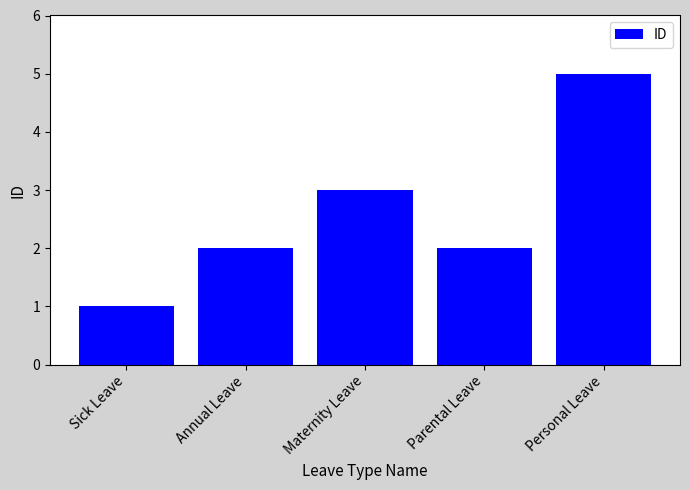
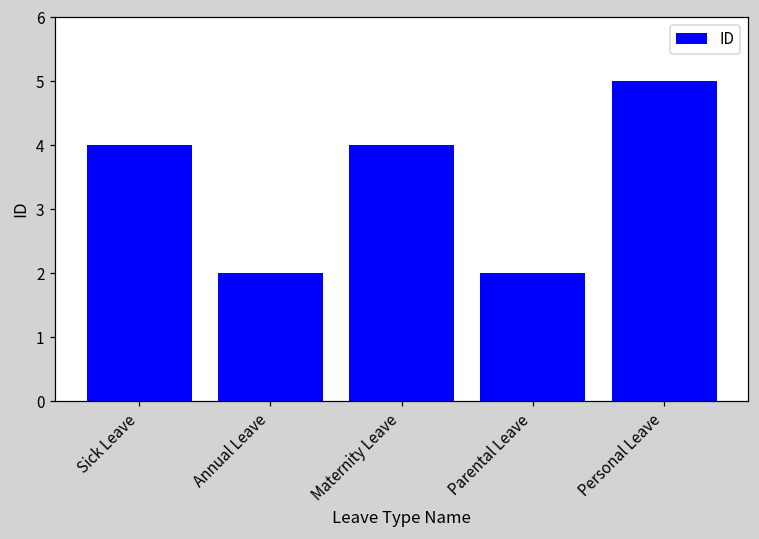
  {
-   "Sick Leave": 1,
+   "Sick Leave": 4,
    "Annual Leave": 2,
-   "Maternity Leave": 3,
+   "Maternity Leave": 4,
    "Parental Leave": 2,
    "Personal Leave": 5
  }
